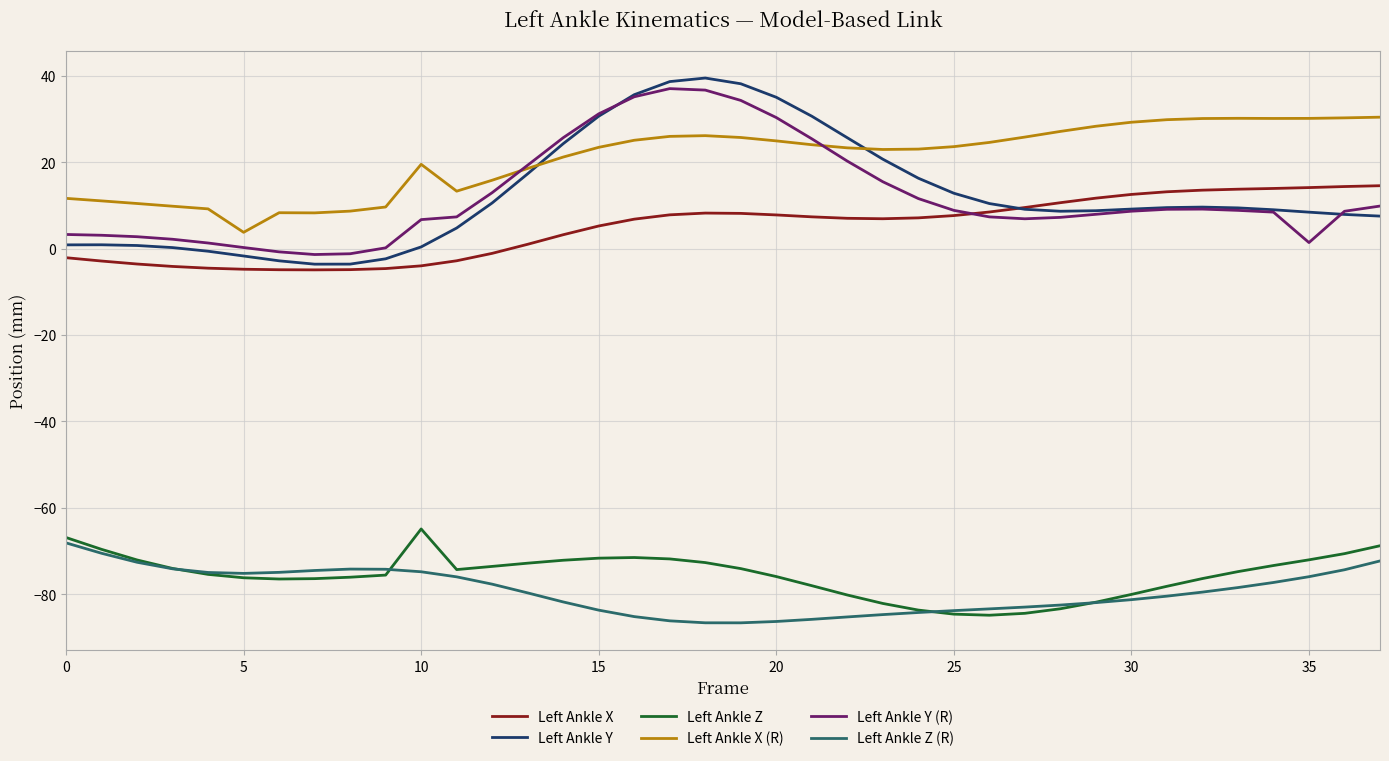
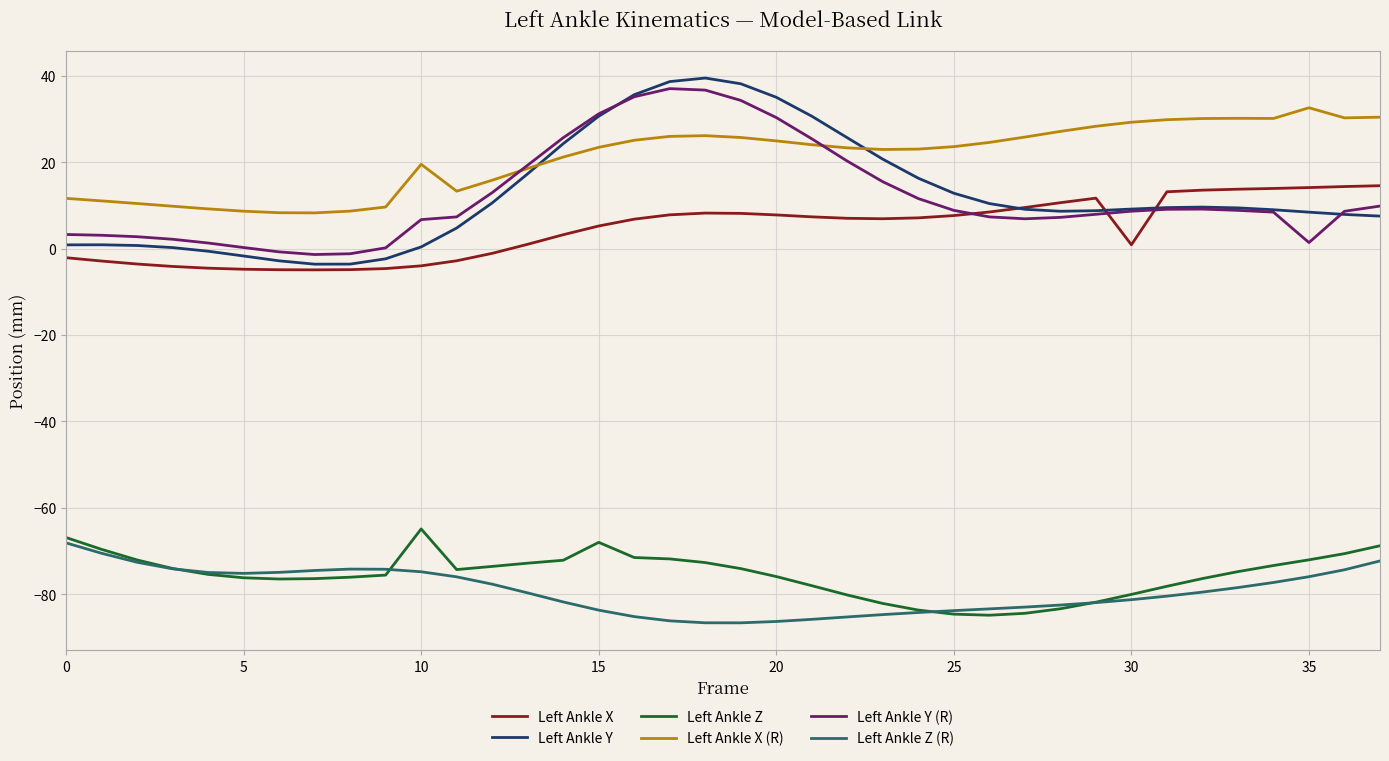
  {
    "Left Ankle X": {
      "0": -2,
      "5": -5,
      "10": -4,
      "15": 5,
      "20": 8,
      "25": 8,
-     "30": 13,
+     "30": 1,
      "35": 14
    },
    "Left Ankle Z": {
      "0": -67,
      "5": -76,
      "10": -65,
-     "15": -72,
+     "15": -68,
      "20": -76,
      "25": -85,
      "30": -80,
      "35": -72
    },
    "Left Ankle X (R)": {
      "0": 12,
-     "5": 4,
+     "5": 9,
      "10": 20,
      "15": 23,
      "20": 25,
      "25": 24,
      "30": 29,
-     "35": 30
+     "35": 33
    },
    "Left Ankle Y (R)": {
      "0": 3,
      "5": 0,
      "10": 7,
      "20": 30,
      "25": 9,
      "35": 1
    }
  }
